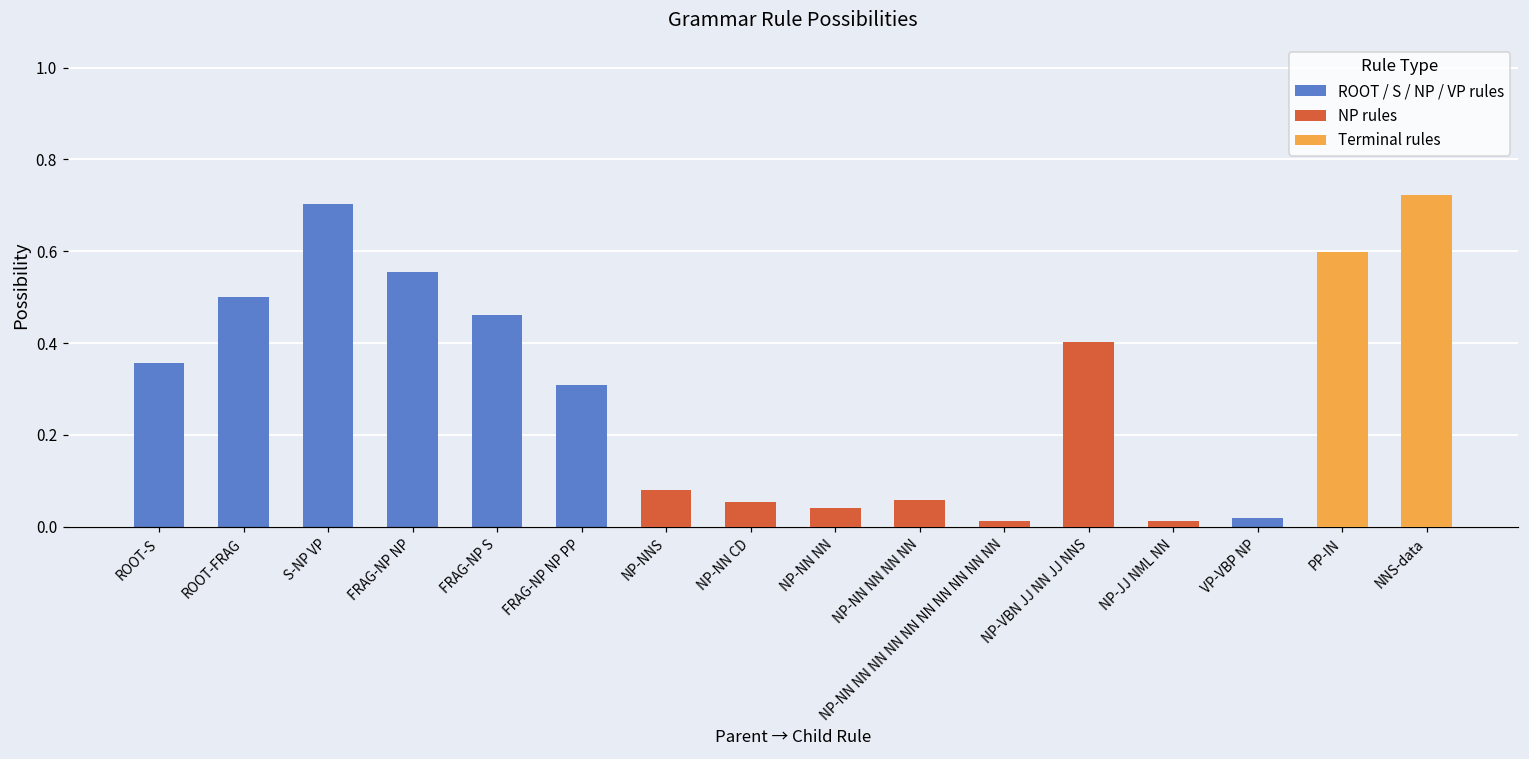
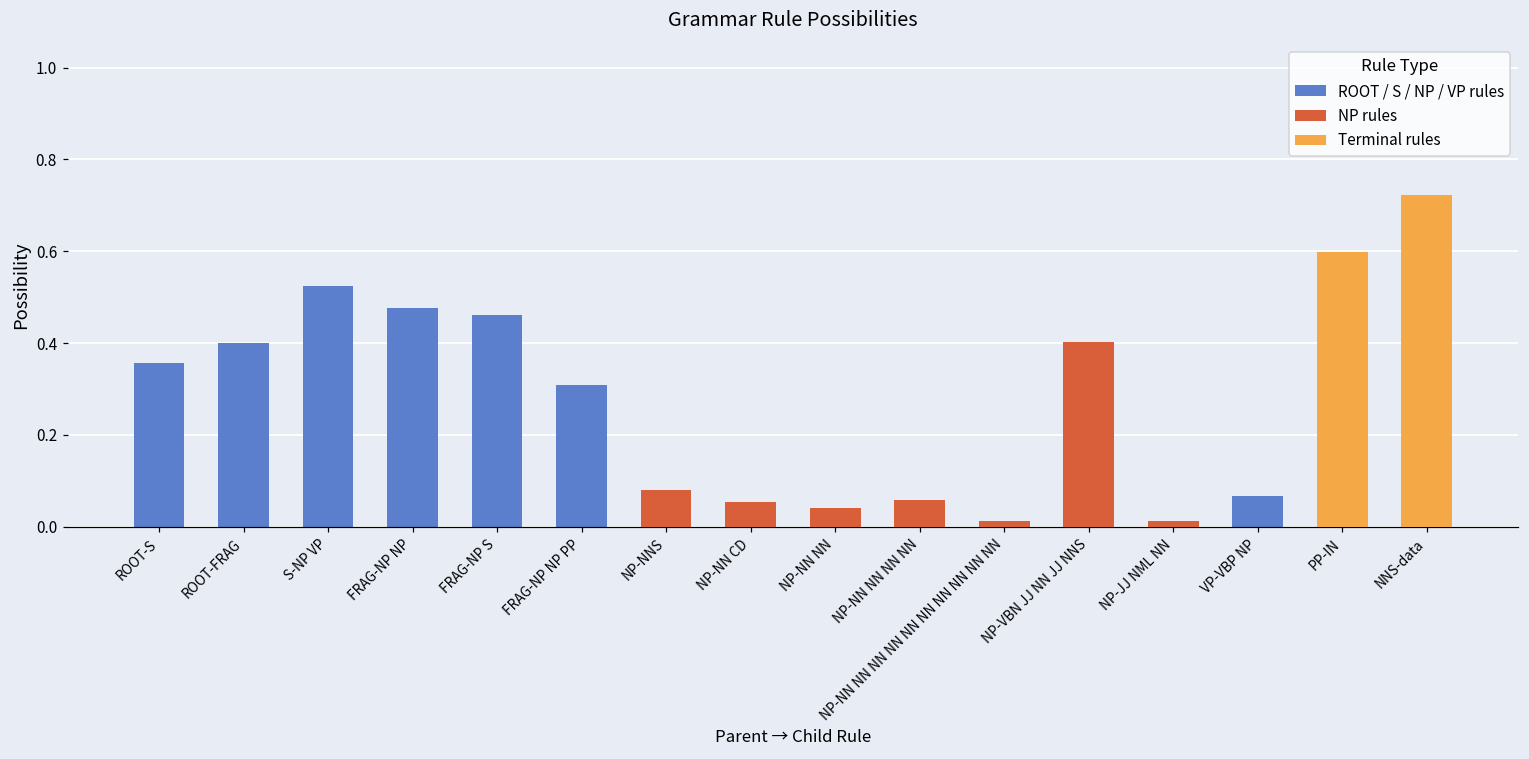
  {
    "ROOT / S / NP / VP rules": {
      "ROOT-S": 0.36,
-     "ROOT-FRAG": 0.5,
-     "S-NP VP": 0.70,
-     "FRAG-NP NP": 0.56,
+     "ROOT-FRAG": 0.4,
+     "S-NP VP": 0.52,
+     "FRAG-NP NP": 0.48,
      "FRAG-NP S": 0.46,
      "FRAG-NP NP PP": 0.31,
      "NP-NNS": 0.08,
      "NP-NN CD": 0.05,
      "NP-NN NN": 0.04,
      "NP-NN NN NN NN": 0.06,
      "NP-NN NN NN NN NN NN NN NN NN NN": 0.01,
      "NP-VBN JJ NN JJ NNS": 0.40,
      "NP-JJ NML NN": 0.01,
-     "VP-VBP NP": 0.02,
+     "VP-VBP NP": 0.07,
      "PP-IN": 0.60,
      "NNS-data": 0.72
    },
    "NP rules": {
      "NP-NNS": 0.08,
      "NP-NN CD": 0.05,
      "NP-NN NN": 0.04,
      "NP-NN NN NN NN": 0.06,
      "NP-NN NN NN NN NN NN NN NN NN NN": 0.01,
      "NP-VBN JJ NN JJ NNS": 0.40,
      "NP-JJ NML NN": 0.01
    },
    "Terminal rules": {
      "PP-IN": 0.60,
      "NNS-data": 0.72
    }
  }
